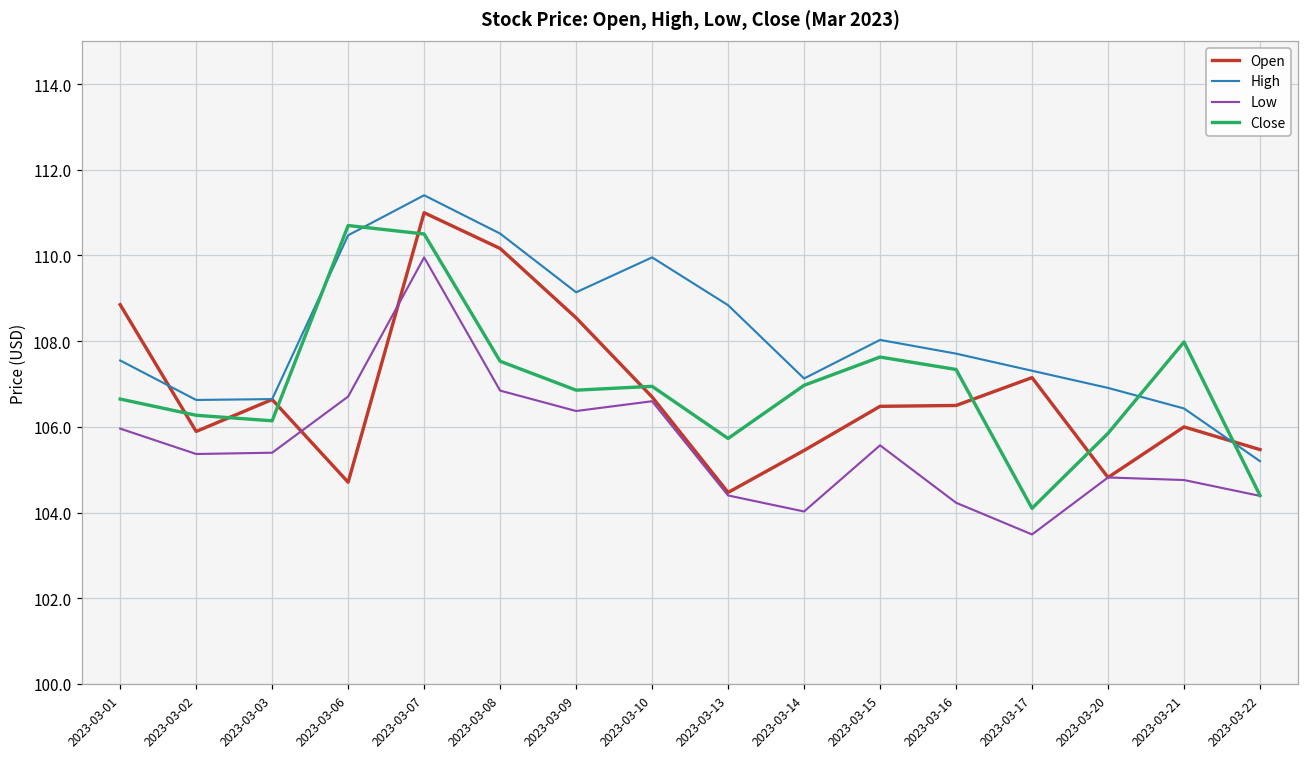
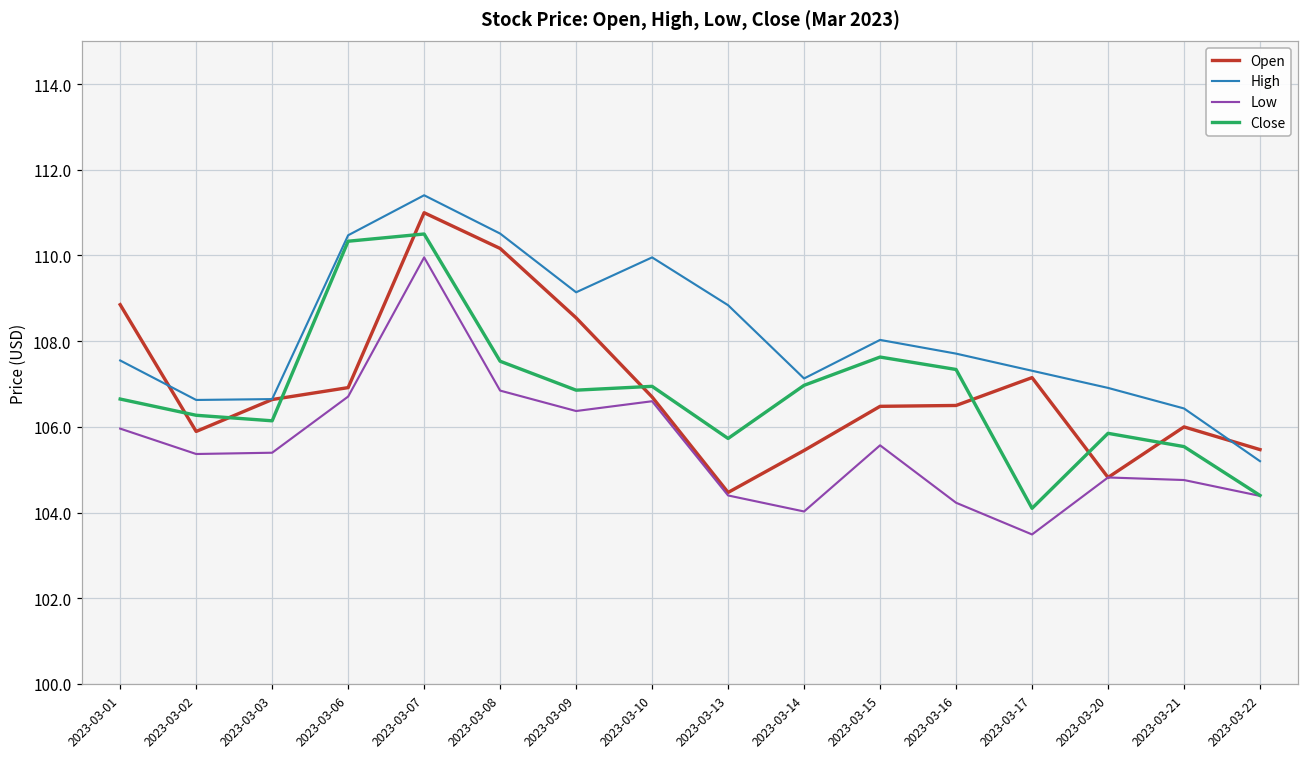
  {
    "Open": {
      "2023-03-01": 108.9,
      "2023-03-02": 105.9,
-     "2023-03-06": 104.7,
+     "2023-03-06": 106.9,
      "2023-03-07": 111.0,
      "2023-03-08": 110.2,
      "2023-03-09": 108.5,
      "2023-03-10": 106.7,
      "2023-03-13": 104.5,
      "2023-03-14": 105.4,
      "2023-03-15": 106.5,
      "2023-03-16": 106.5,
      "2023-03-17": 107.2,
      "2023-03-21": 106.0,
      "2023-03-22": 105.5
    },
    "High": {
      "2023-03-01": 107.6,
      "2023-03-02": 106.6,
      "2023-03-06": 110.5,
      "2023-03-07": 111.4,
      "2023-03-08": 110.5,
      "2023-03-09": 109.1,
      "2023-03-10": 110.0,
      "2023-03-13": 108.8,
      "2023-03-14": 107.1,
      "2023-03-15": 108.0,
      "2023-03-16": 107.7,
      "2023-03-17": 107.3,
      "2023-03-20": 106.9,
      "2023-03-21": 106.4,
      "2023-03-22": 105.2
    },
    "Low": {
      "2023-03-01": 106.0,
      "2023-03-02": 105.4,
      "2023-03-03": 105.4,
      "2023-03-06": 106.7,
      "2023-03-07": 110.0,
      "2023-03-08": 106.8,
      "2023-03-09": 106.4,
      "2023-03-10": 106.6,
      "2023-03-13": 104.4,
      "2023-03-14": 104.0,
      "2023-03-15": 105.6,
      "2023-03-16": 104.2,
      "2023-03-17": 103.5,
      "2023-03-21": 104.8
    },
    "Close": {
      "2023-03-01": 106.7,
      "2023-03-02": 106.3,
      "2023-03-03": 106.1,
-     "2023-03-06": 110.7,
+     "2023-03-06": 110.3,
      "2023-03-07": 110.5,
      "2023-03-08": 107.5,
      "2023-03-09": 106.9,
      "2023-03-10": 106.9,
      "2023-03-13": 105.7,
      "2023-03-14": 107.0,
      "2023-03-15": 107.6,
      "2023-03-16": 107.3,
      "2023-03-17": 104.1,
      "2023-03-20": 105.8,
-     "2023-03-21": 108.0
+     "2023-03-21": 105.5
    }
  }
